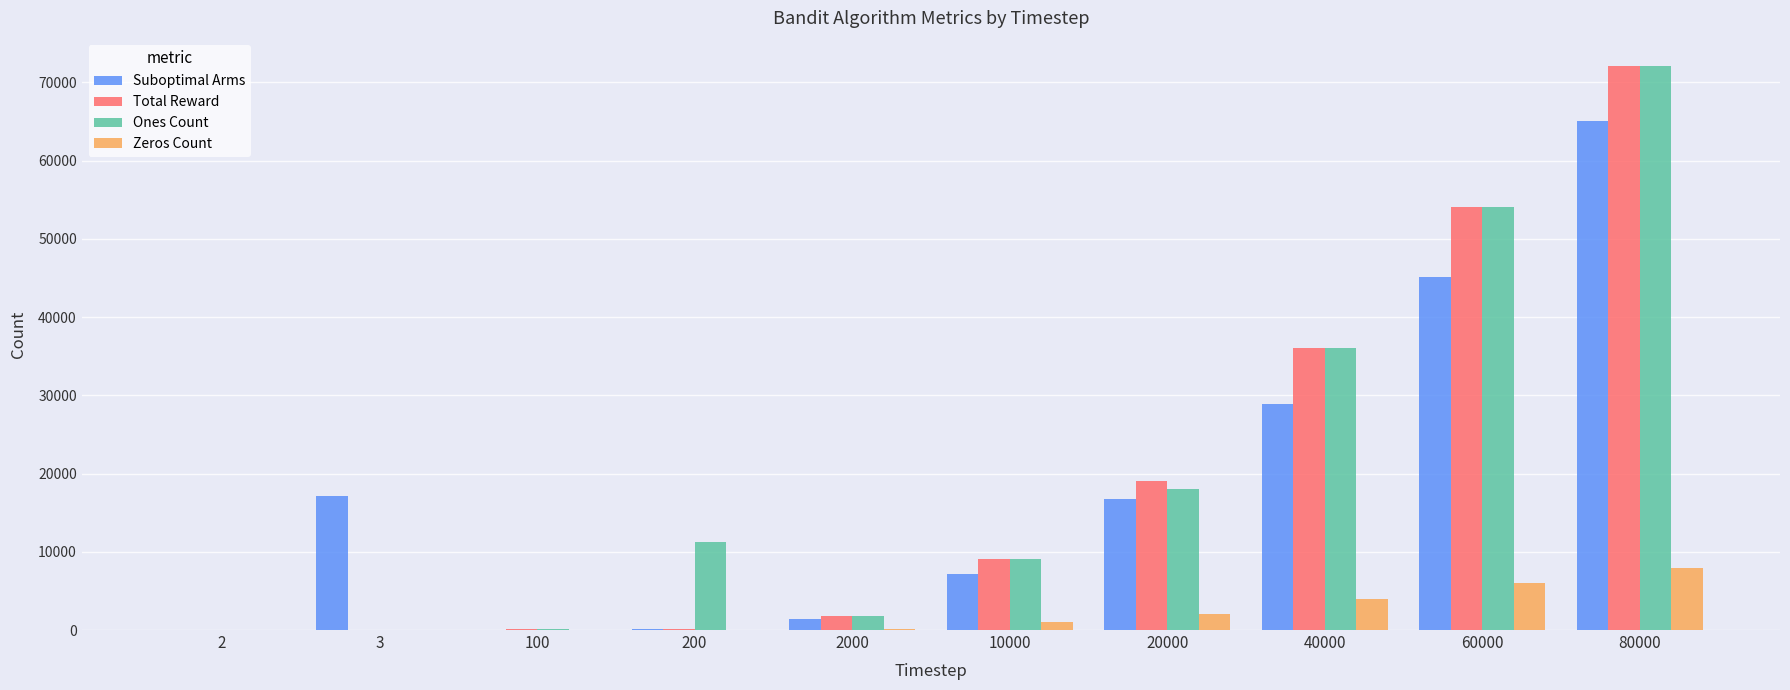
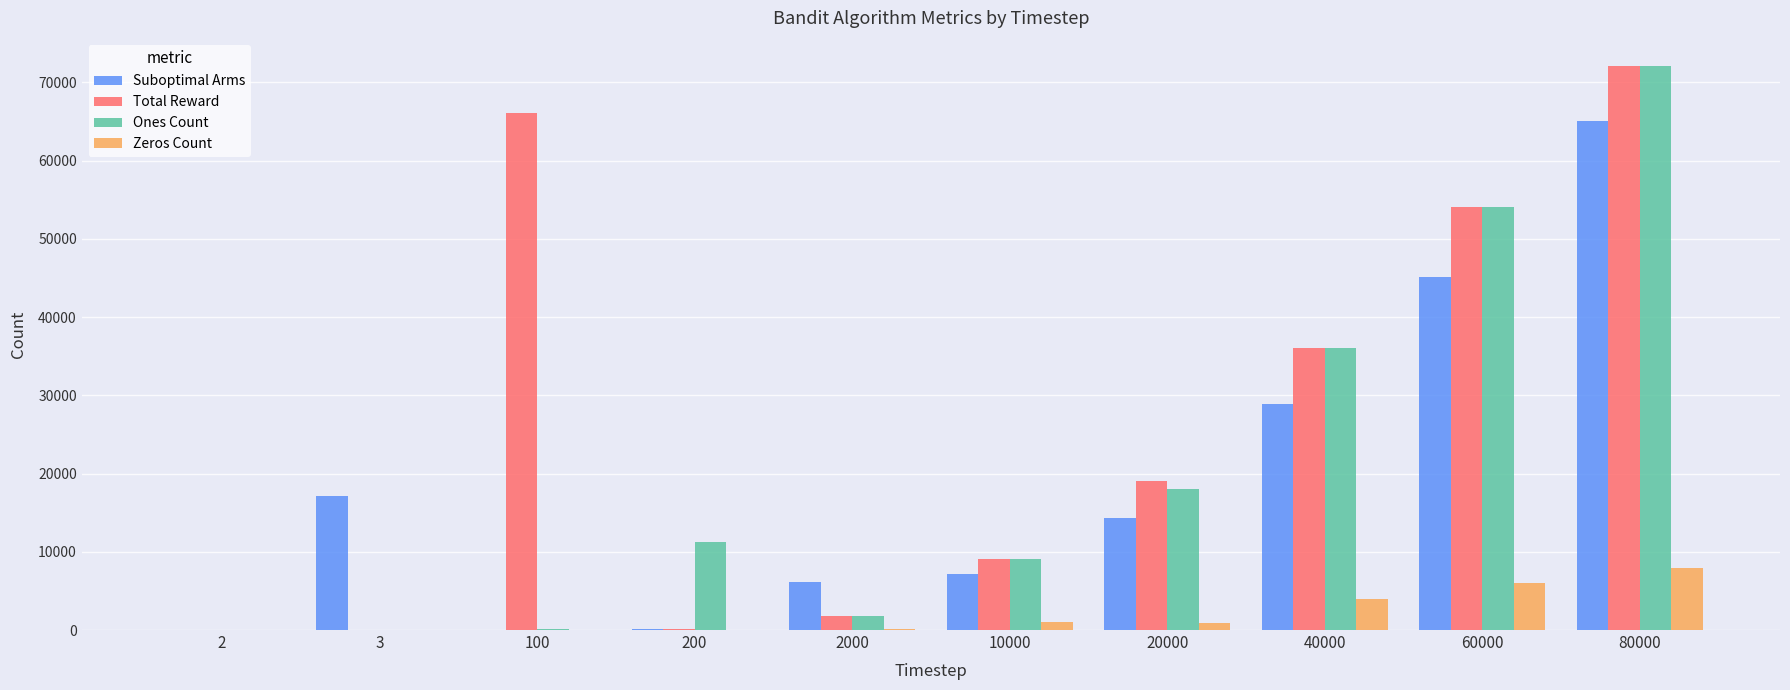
  {
    "Suboptimal Arms": {
      "3": 17000,
-     "2000": 1000,
+     "2000": 6000,
      "10000": 7000,
-     "20000": 17000,
+     "20000": 14000,
      "40000": 29000,
      "60000": 45000,
      "80000": 65000
    },
    "Total Reward": {
-     "100": 0,
+     "100": 66000,
      "2000": 2000,
      "10000": 9000,
      "20000": 19000,
      "40000": 36000,
      "60000": 54000,
      "80000": 72000
    },
    "Ones Count": {
      "200": 11000,
      "2000": 2000,
      "10000": 9000,
      "20000": 18000,
      "40000": 36000,
      "60000": 54000,
      "80000": 72000
    },
    "Zeros Count": {
      "10000": 1000,
-     "20000": 2000,
+     "20000": 1000,
      "40000": 4000,
      "60000": 6000,
      "80000": 8000
    }
  }
